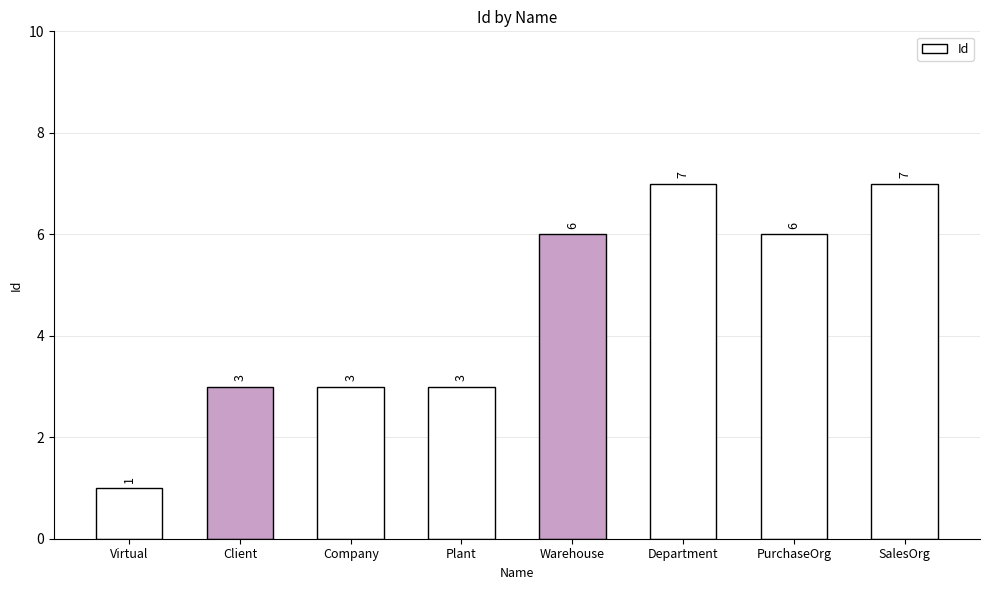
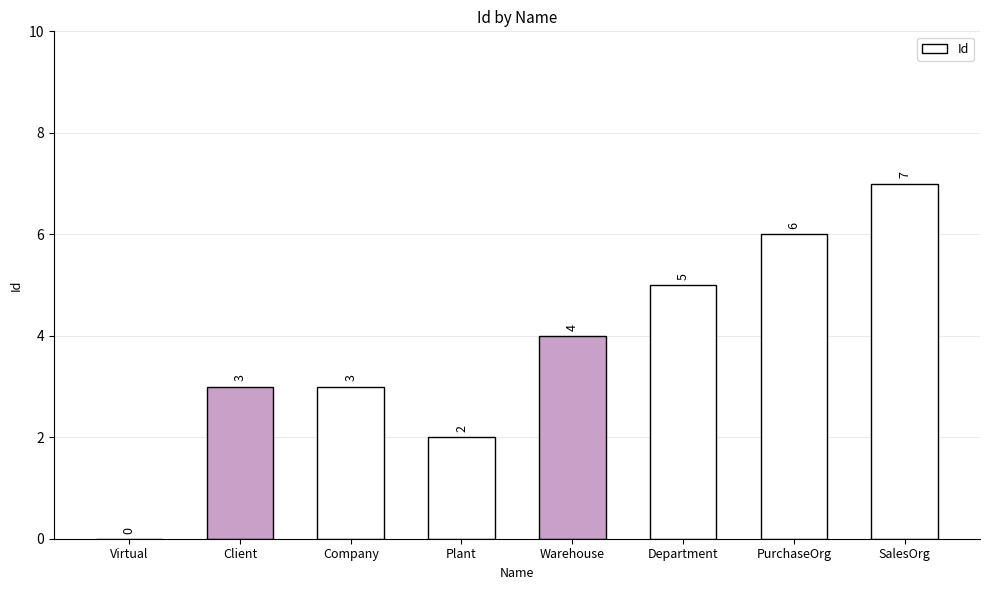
  {
-   "Virtual": 1,
+   "Virtual": 0,
    "Client": 3,
    "Company": 3,
-   "Plant": 3,
-   "Warehouse": 6,
-   "Department": 7,
+   "Plant": 2,
+   "Warehouse": 4,
+   "Department": 5,
    "PurchaseOrg": 6,
    "SalesOrg": 7
  }
